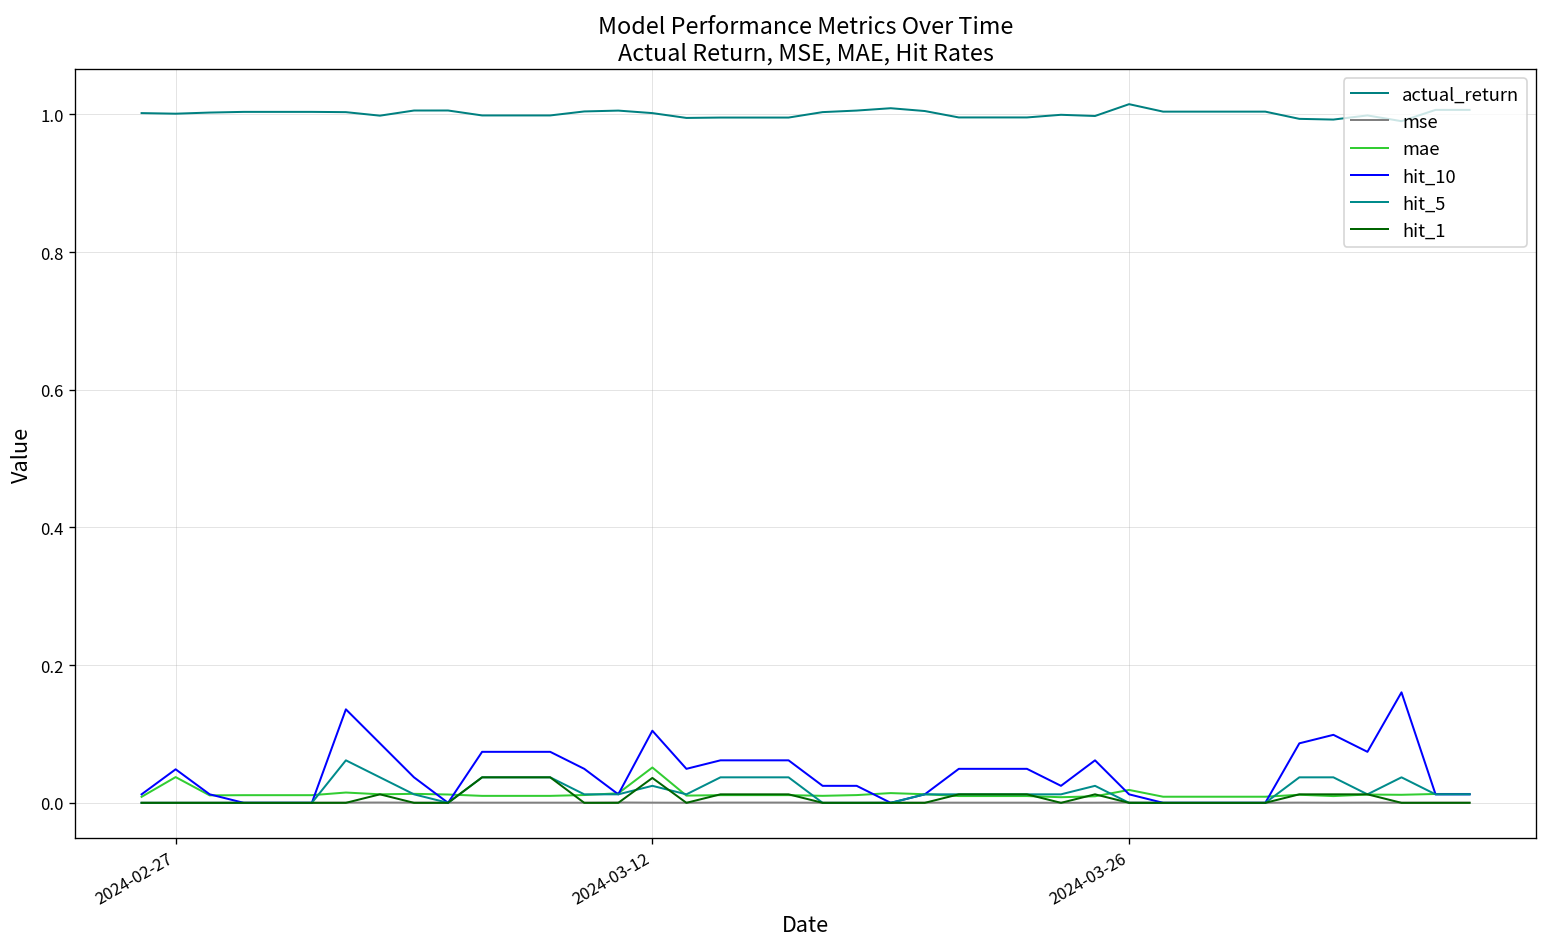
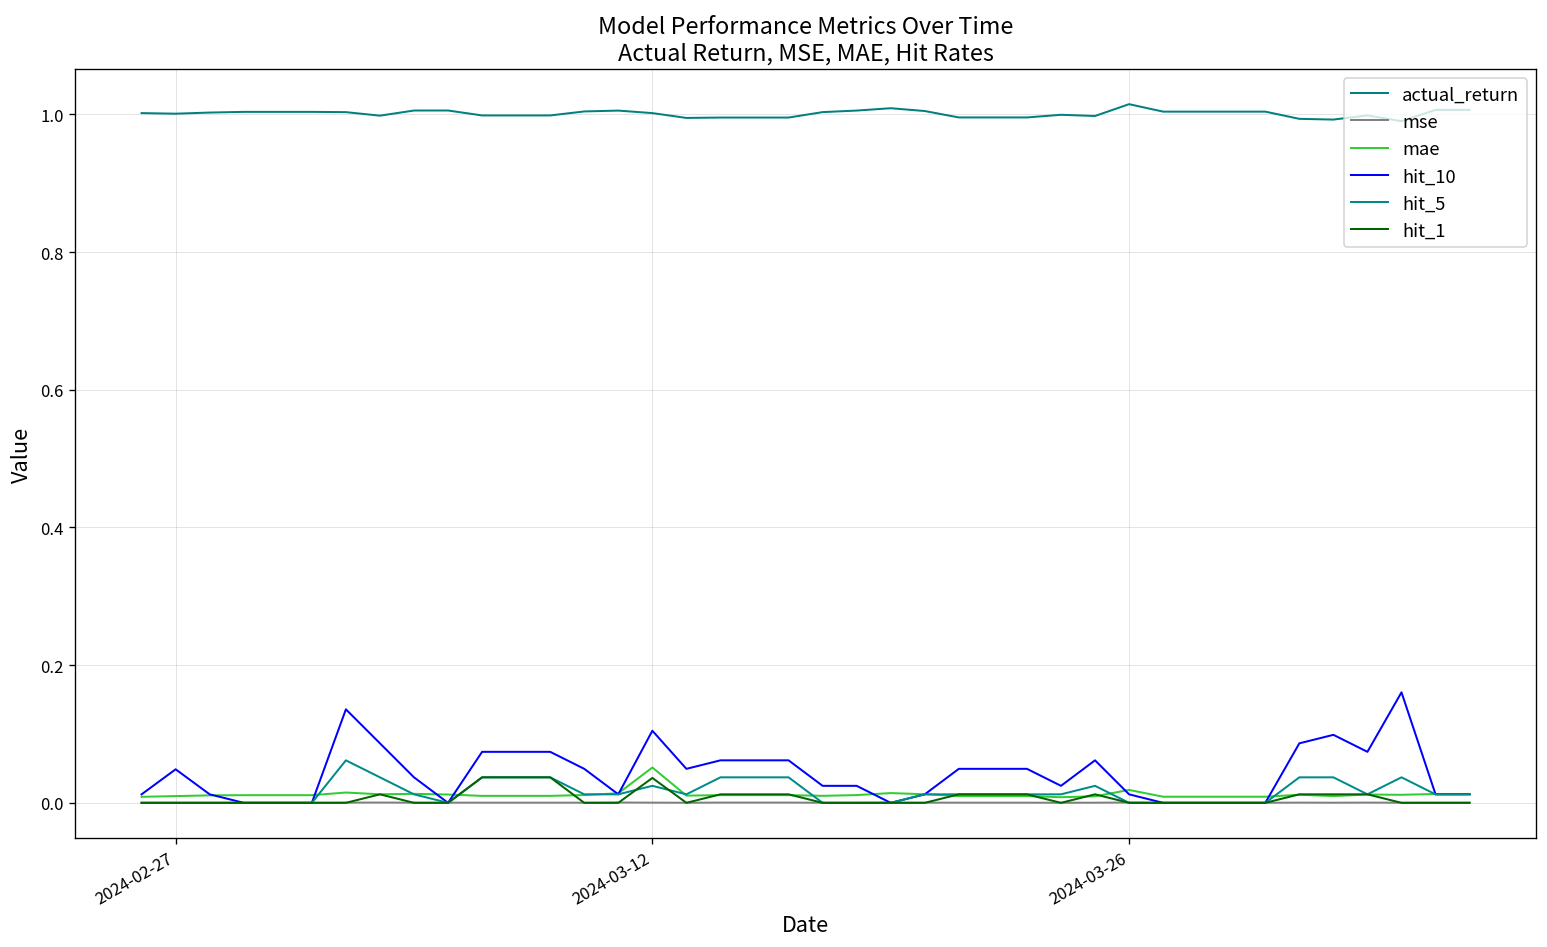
  {
    "mse": {
      "2024-03-12": 0.00
    },
    "mae": {
-     "2024-02-27": 0.04,
+     "2024-02-27": 0.01,
      "2024-03-12": 0.05,
      "2024-03-26": 0.02
    },
    "hit_10": {
      "2024-02-27": 0.05,
      "2024-03-12": 0.10,
      "2024-03-26": 0.01
    },
    "hit_1": {
      "2024-03-12": 0.04
    }
  }
